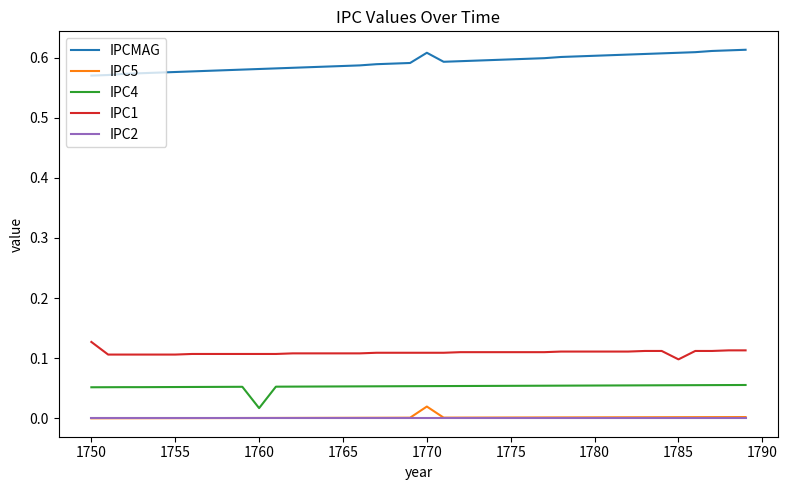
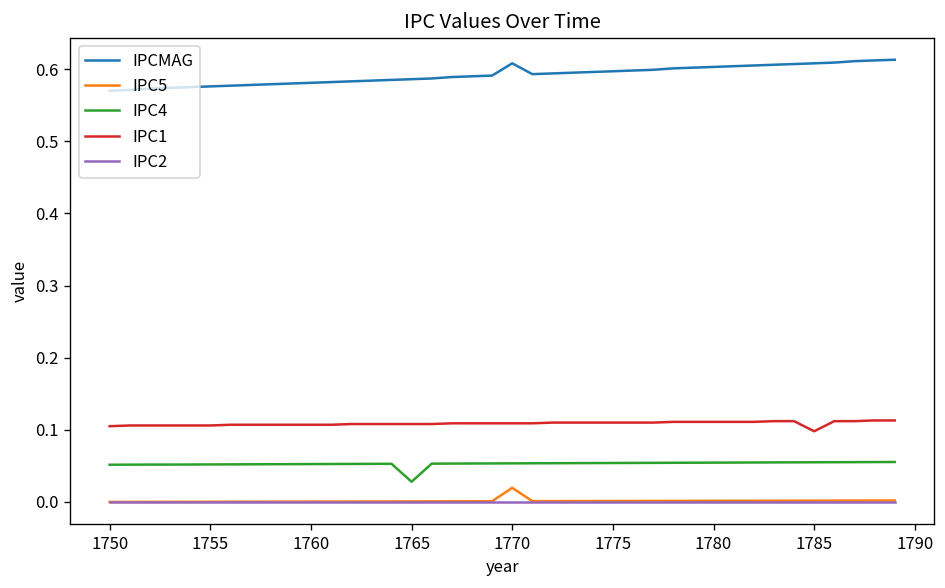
  {
    "IPCMAG": {
      "1755": 0.58,
      "1760": 0.58,
      "1765": 0.59,
      "1770": 0.61,
      "1775": 0.60,
      "1780": 0.60,
      "1785": 0.61
    },
    "IPC5": {
      "1770": 0.02
    },
    "IPC4": {
      "1750": 0.05,
      "1755": 0.05,
-     "1760": 0.02,
-     "1765": 0.05,
+     "1760": 0.05,
+     "1765": 0.03,
      "1770": 0.05,
      "1775": 0.05,
      "1780": 0.05,
      "1785": 0.06
    },
    "IPC1": {
-     "1750": 0.13,
+     "1750": 0.11,
      "1755": 0.11,
      "1760": 0.11,
      "1765": 0.11,
      "1770": 0.11,
      "1775": 0.11,
      "1780": 0.11,
      "1785": 0.10
    },
    "IPC2": {
      "1770": 0.00
    }
  }
